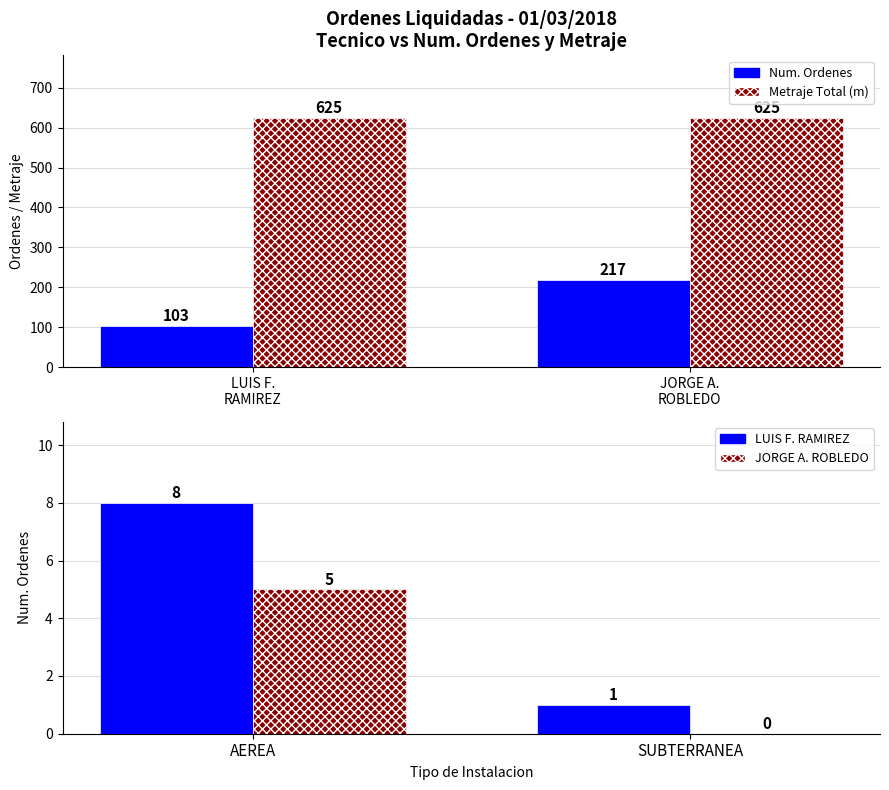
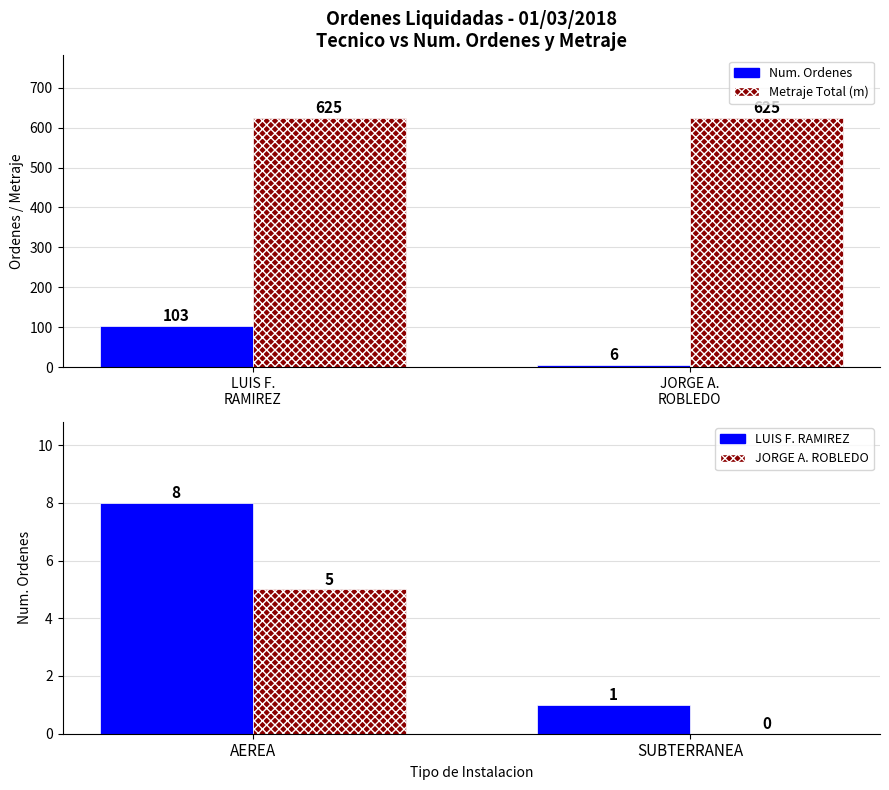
  {
    "Ordenes Liquidadas - 01/03/2018 Tecnico vs Num. Ordenes y Metraje": {
      "Num. Ordenes": {
        "LUIS F. RAMIREZ": 103,
-       "JORGE A. ROBLEDO": 217
+       "JORGE A. ROBLEDO": 6
      },
      "Metraje Total (m)": {
        "LUIS F. RAMIREZ": 625
      }
    }
  }
